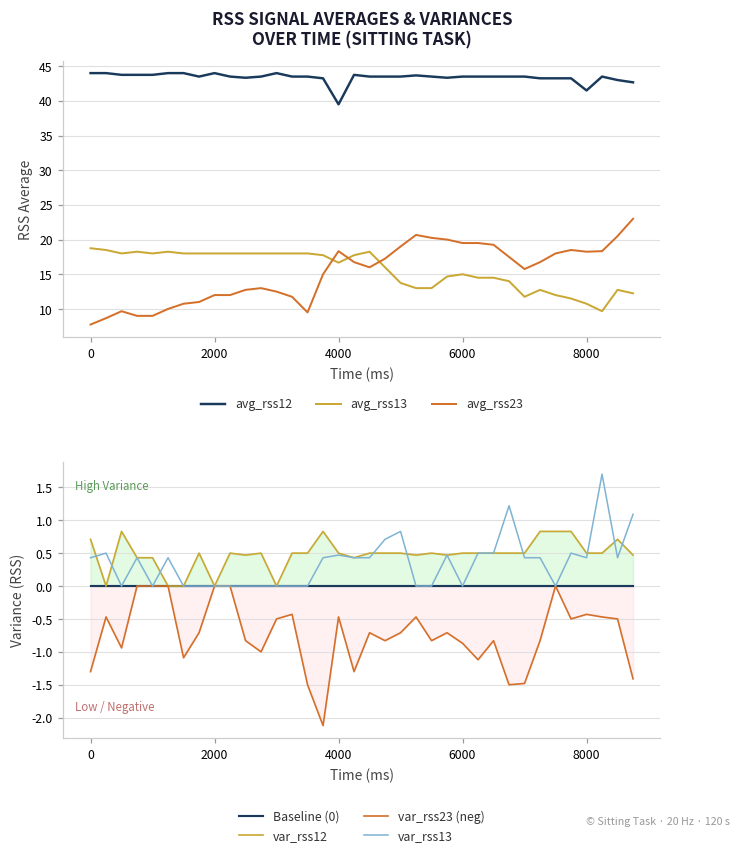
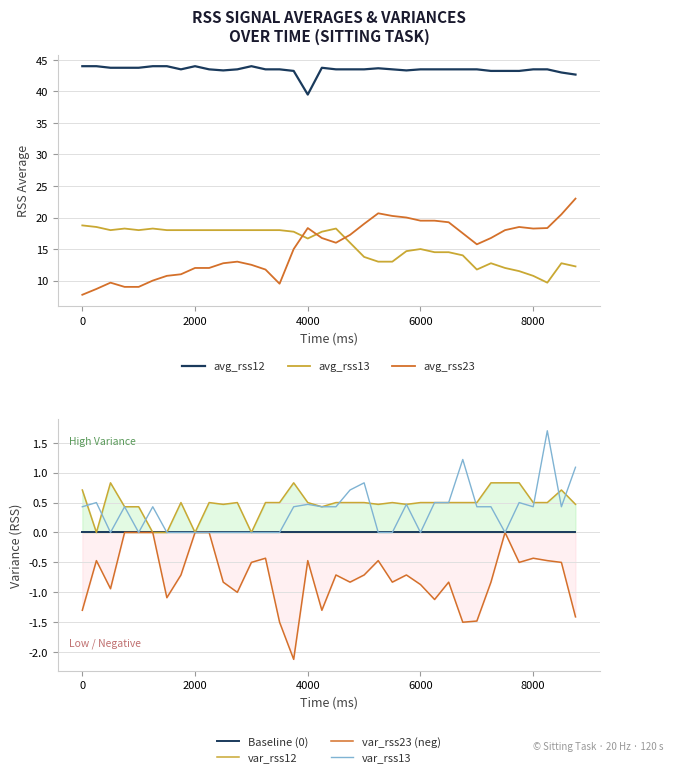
  {
    "RSS SIGNAL AVERAGES & VARIANCES OVER TIME (SITTING TASK)": {
      "avg_rss12": {
        "0": 44,
        "2000": 44,
        "4000": 40,
        "6000": 44,
-       "8000": 42
+       "8000": 44
      }
    }
  }
